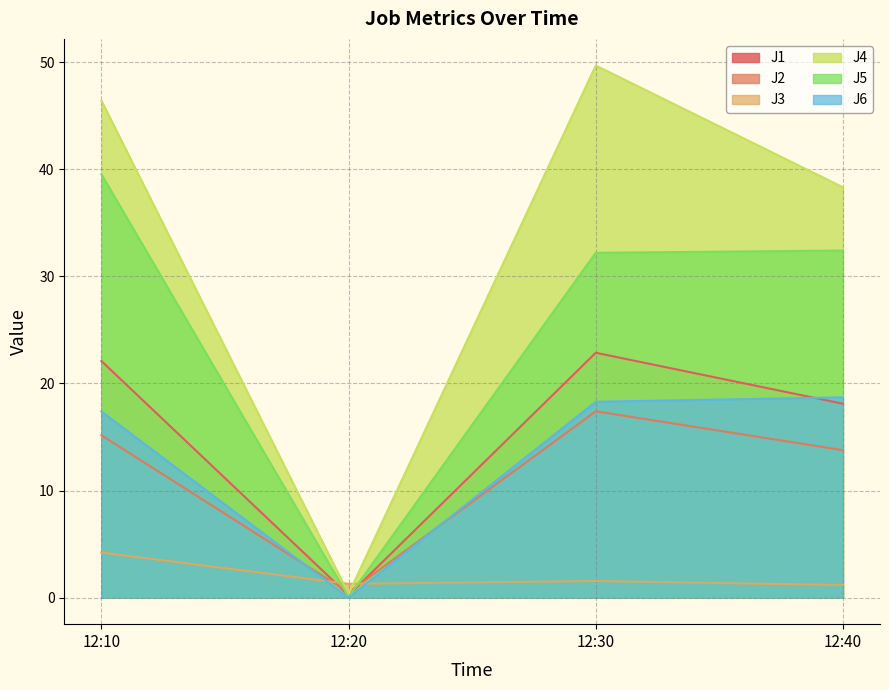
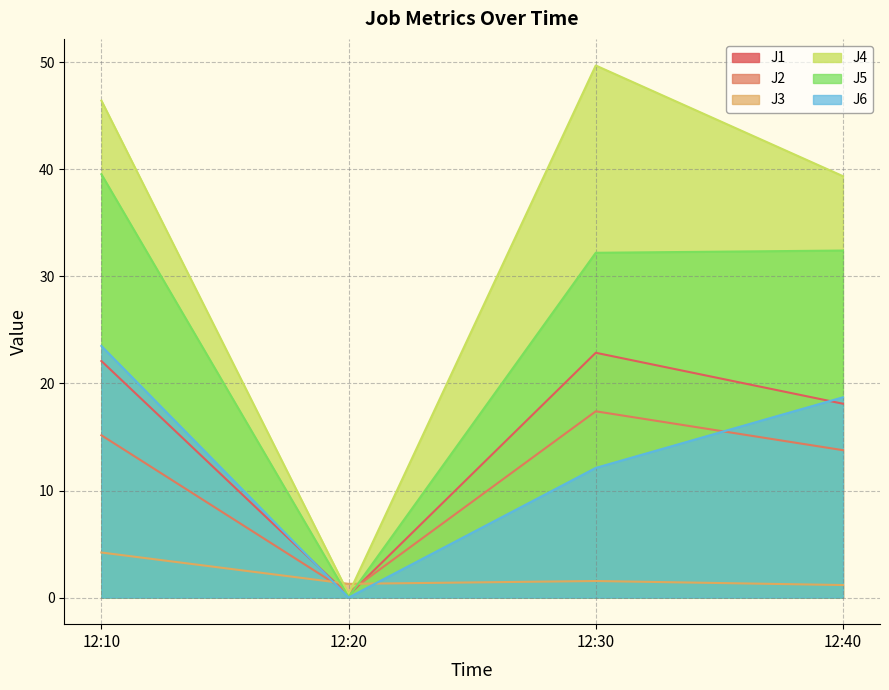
  {
    "J4": {
      "12:10": 46.4,
      "12:30": 49.7,
-     "12:40": 38.3
+     "12:40": 39.4
    },
    "J5": {
      "12:10": 39.5,
      "12:30": 32.2,
      "12:40": 32.4
    },
    "J6": {
-     "12:10": 17.4,
-     "12:30": 18.3,
+     "12:10": 23.5,
+     "12:30": 12.1,
      "12:40": 18.7
    }
  }
